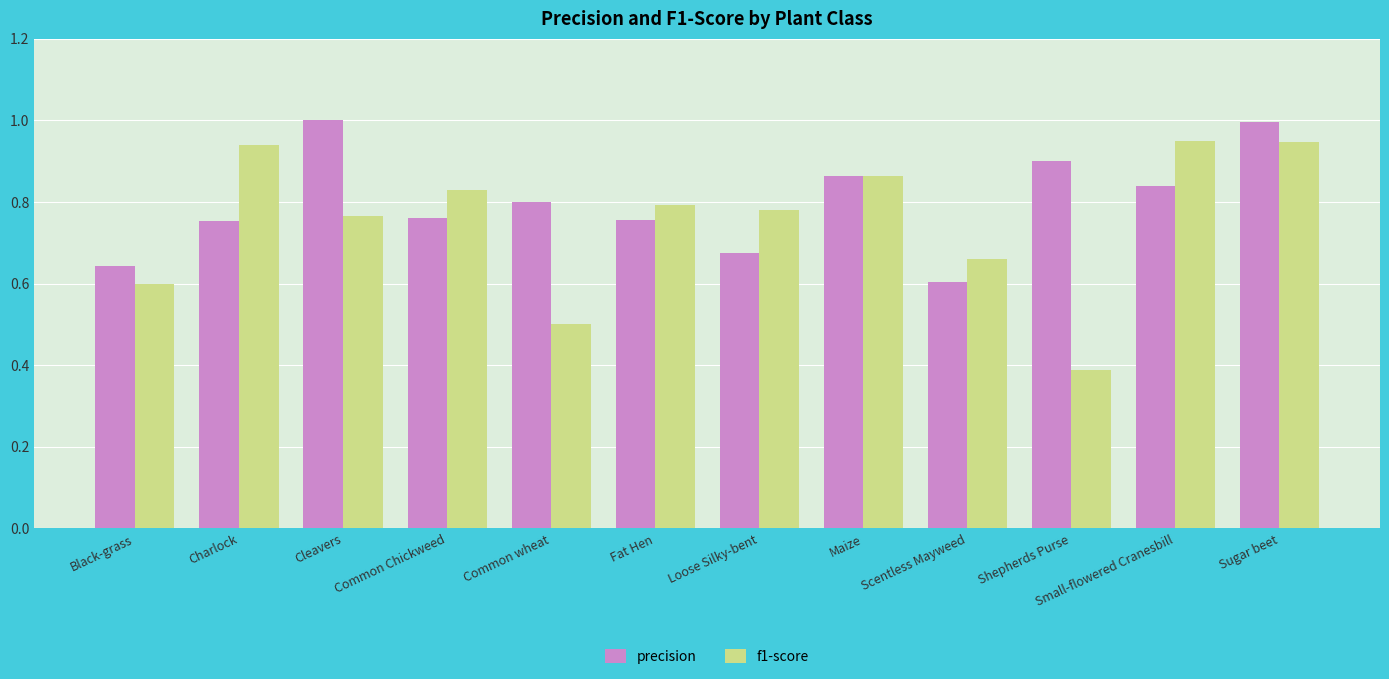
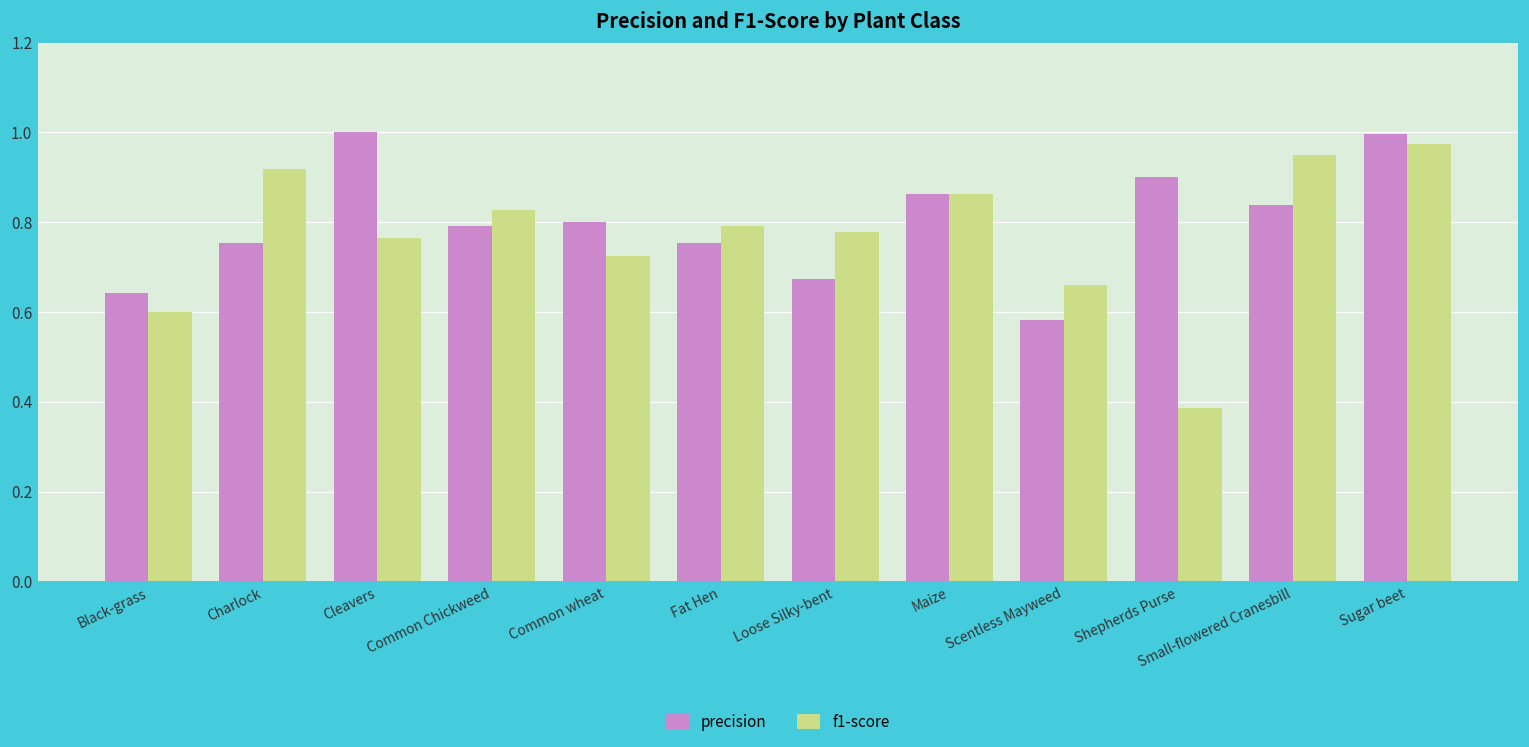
  {
    "precision": {
      "Black-grass": 0.64,
      "Charlock": 0.75,
      "Cleavers": 1.00,
-     "Common Chickweed": 0.76,
+     "Common Chickweed": 0.79,
      "Common wheat": 0.80,
      "Fat Hen": 0.75,
      "Loose Silky-bent": 0.67,
      "Maize": 0.86,
-     "Scentless Mayweed": 0.60,
+     "Scentless Mayweed": 0.58,
      "Shepherds Purse": 0.90,
      "Small-flowered Cranesbill": 0.84,
      "Sugar beet": 1.00
    },
    "f1-score": {
      "Black-grass": 0.60,
-     "Charlock": 0.94,
+     "Charlock": 0.92,
      "Cleavers": 0.77,
      "Common Chickweed": 0.83,
-     "Common wheat": 0.50,
+     "Common wheat": 0.72,
      "Fat Hen": 0.79,
      "Loose Silky-bent": 0.78,
      "Maize": 0.86,
      "Scentless Mayweed": 0.66,
      "Shepherds Purse": 0.39,
      "Small-flowered Cranesbill": 0.95,
-     "Sugar beet": 0.95
+     "Sugar beet": 0.97
    }
  }
